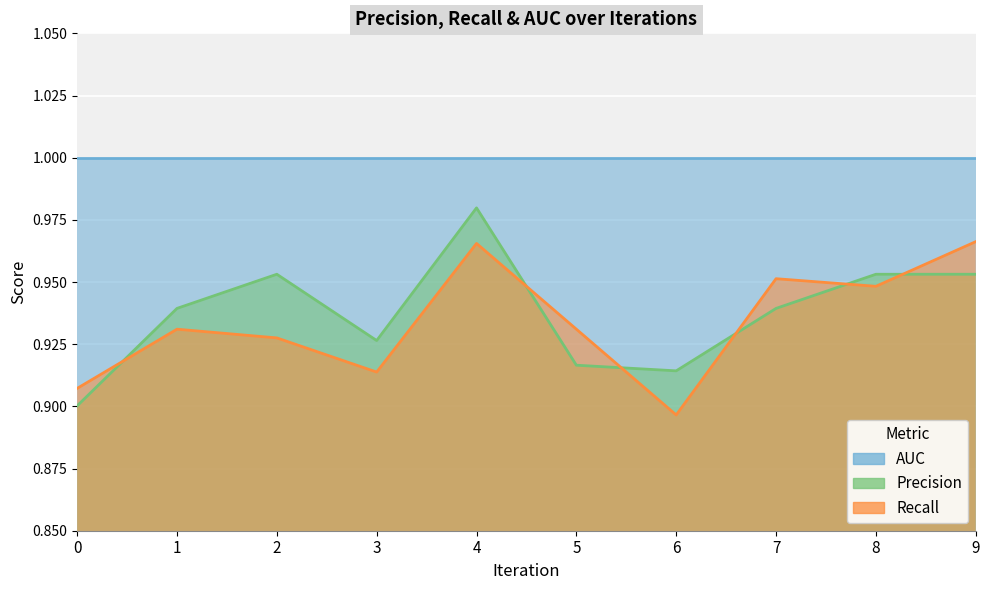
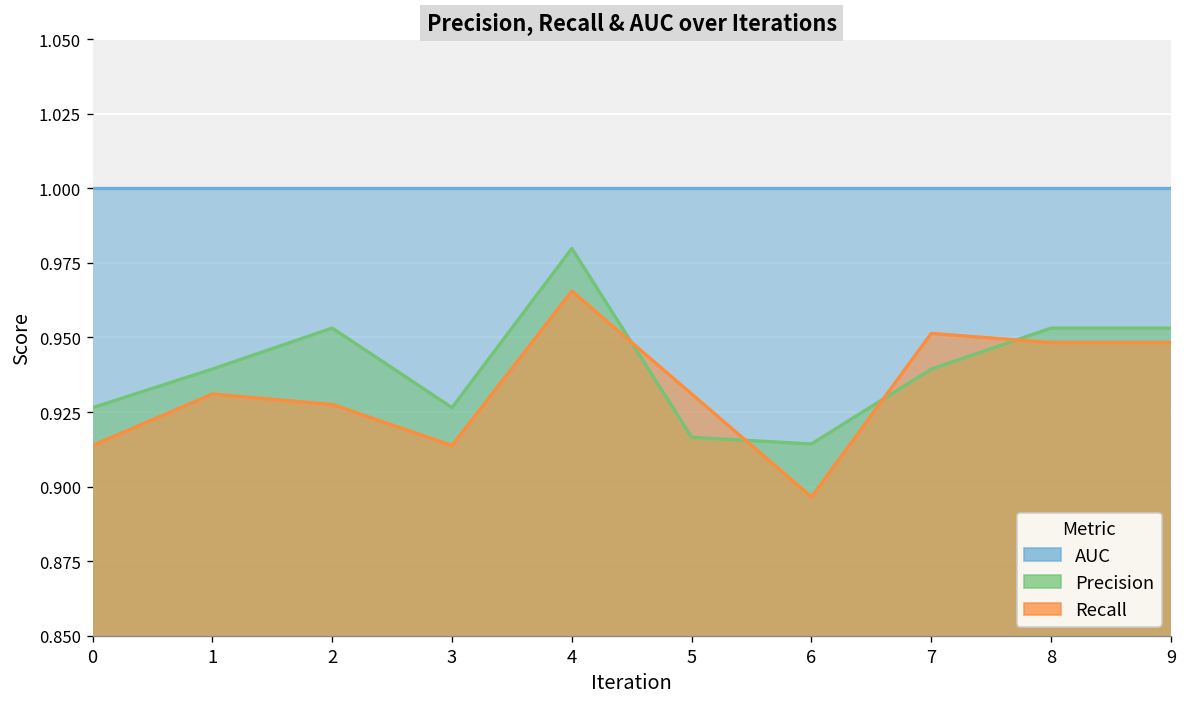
  {
    "AUC": {
      "0": 1.000,
      "1": 1.000,
      "2": 1.000,
      "3": 1.000,
      "4": 1.000,
      "5": 1.000,
      "6": 1.000,
      "7": 1.000,
      "8": 1.000,
      "9": 1.000
    },
    "Precision": {
-     "0": 0.900,
+     "0": 0.926,
      "1": 0.939,
      "2": 0.953,
      "3": 0.926,
      "4": 0.980,
      "5": 0.917,
      "6": 0.914,
      "7": 0.939,
      "8": 0.953,
      "9": 0.953
    },
    "Recall": {
-     "0": 0.907,
+     "0": 0.914,
      "1": 0.931,
      "2": 0.928,
      "3": 0.914,
      "4": 0.966,
      "5": 0.931,
      "6": 0.897,
      "7": 0.951,
      "8": 0.948,
-     "9": 0.966
+     "9": 0.948
    }
  }
